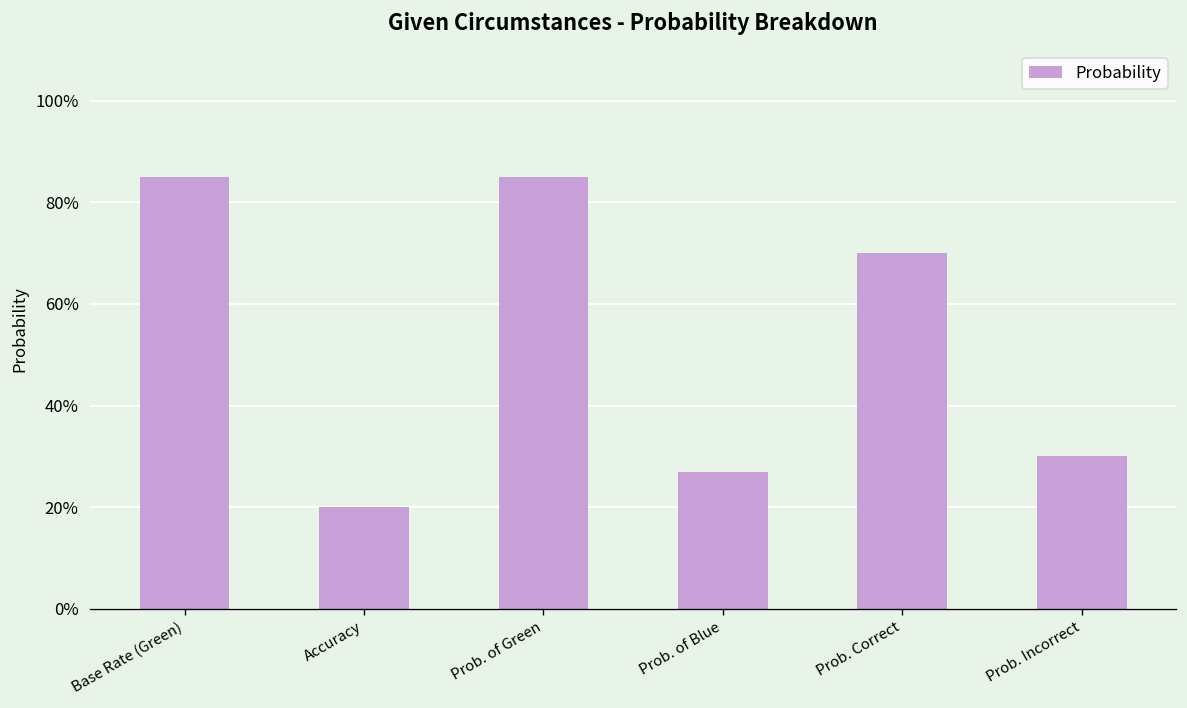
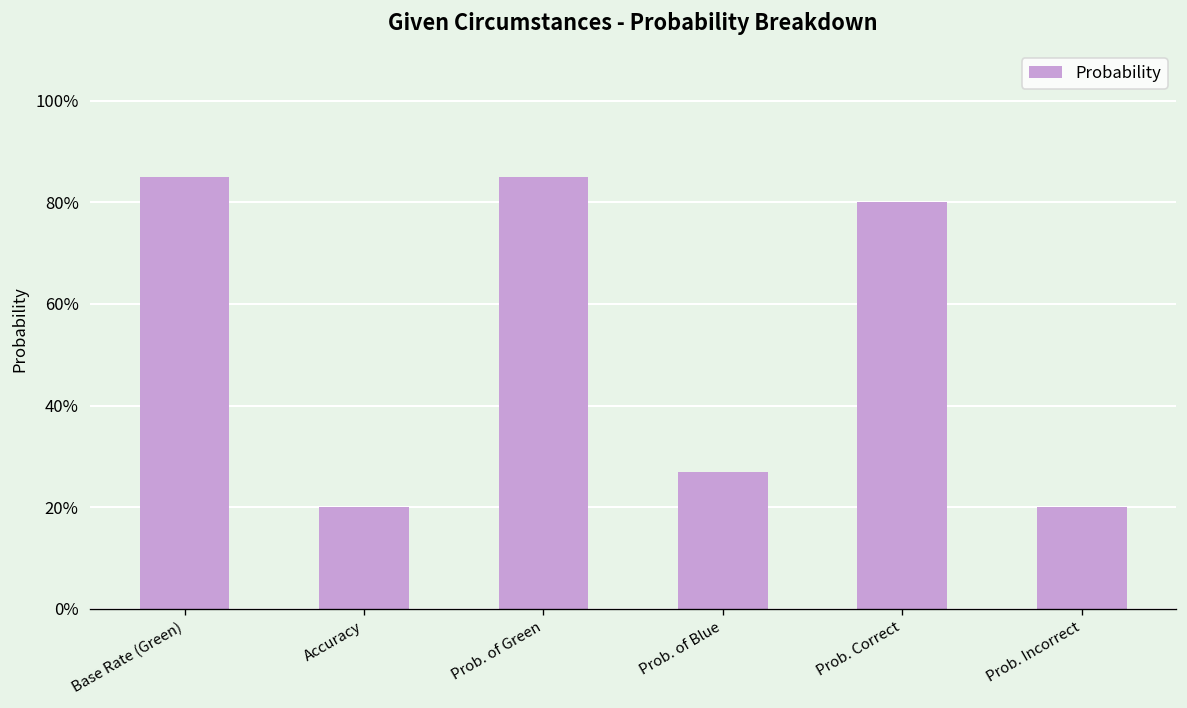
  {
    "Base Rate (Green)": "85%",
    "Accuracy": "20%",
    "Prob. of Green": "85%",
    "Prob. of Blue": "27%",
-   "Prob. Correct": "70%",
-   "Prob. Incorrect": "30%"
+   "Prob. Correct": "80%",
+   "Prob. Incorrect": "20%"
  }
